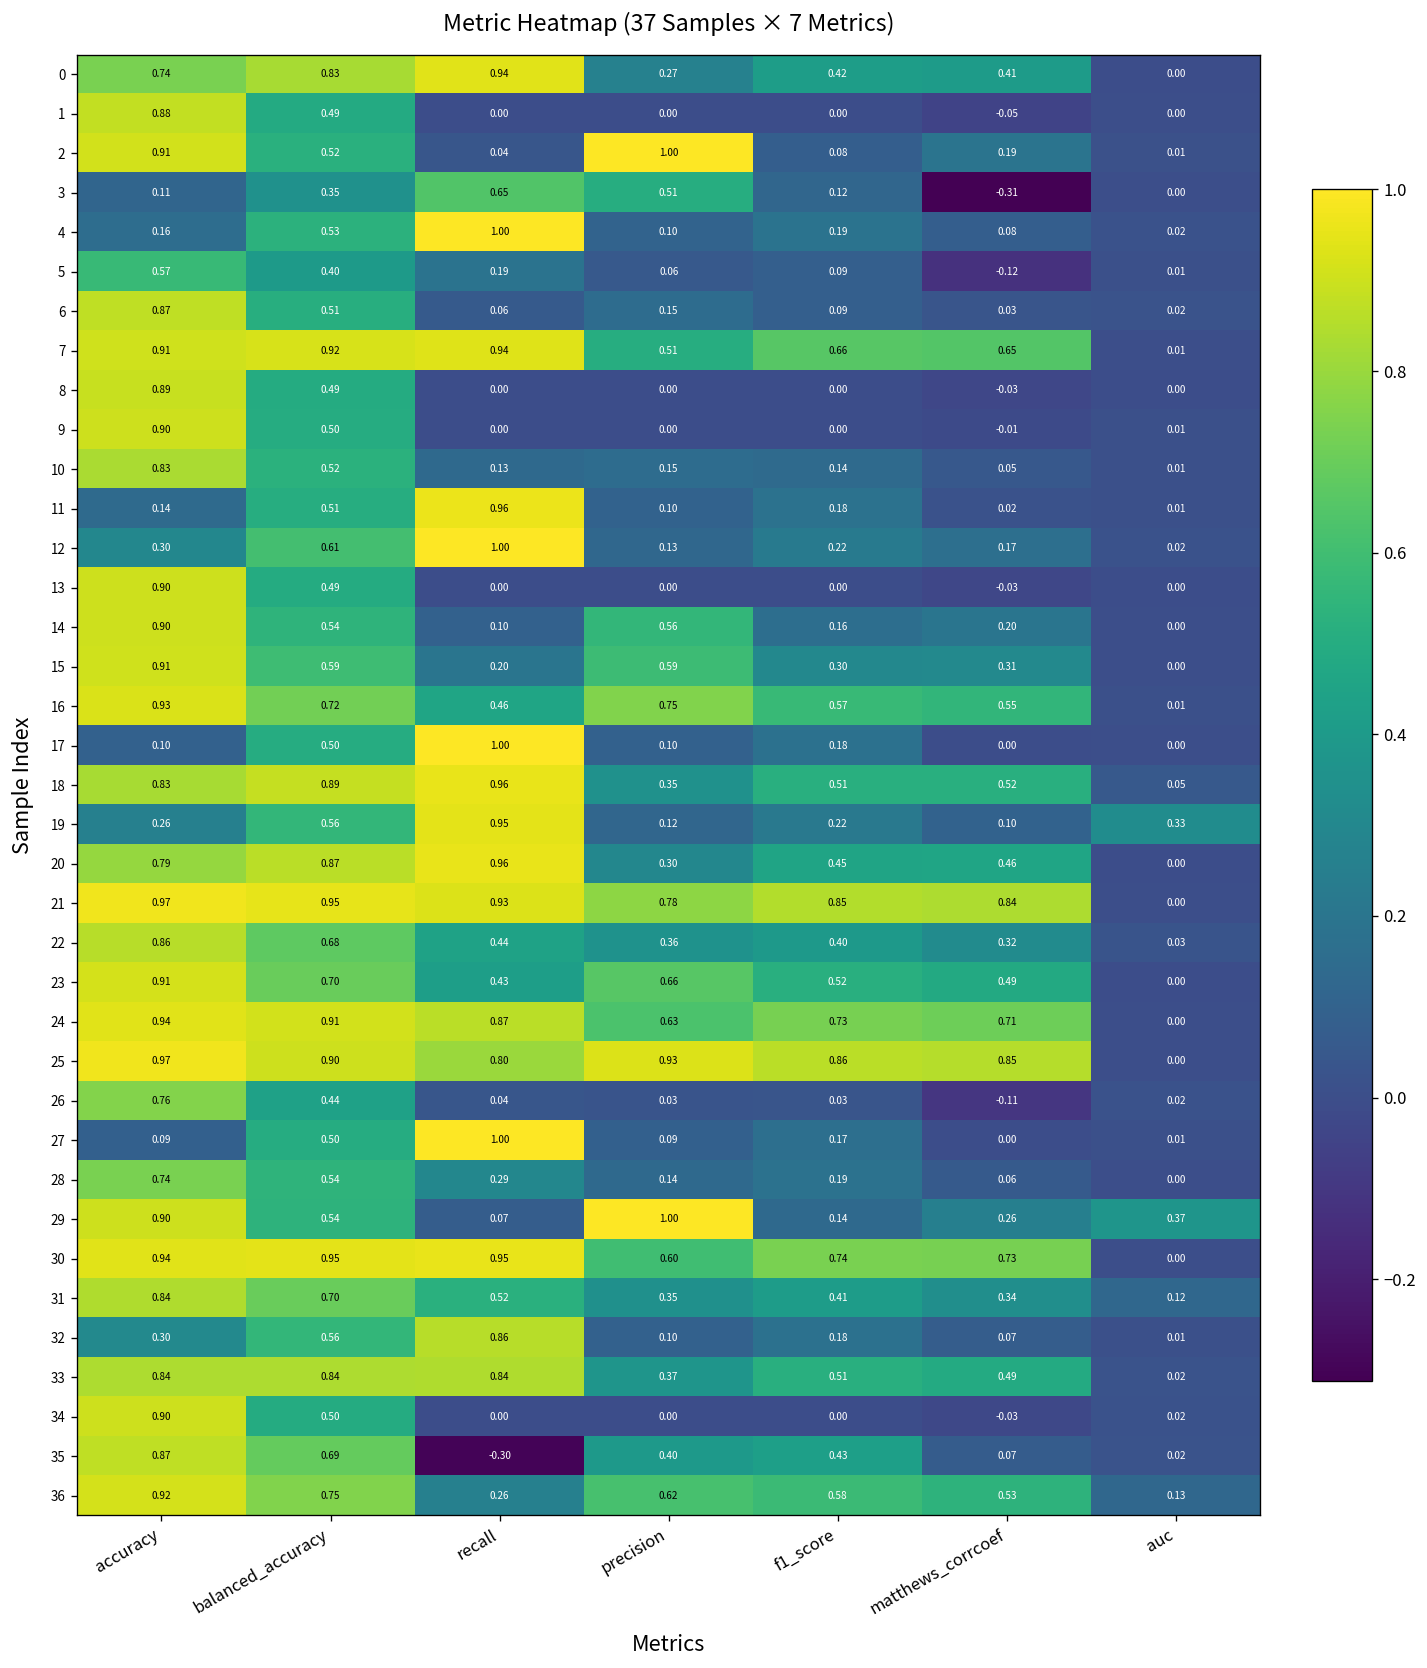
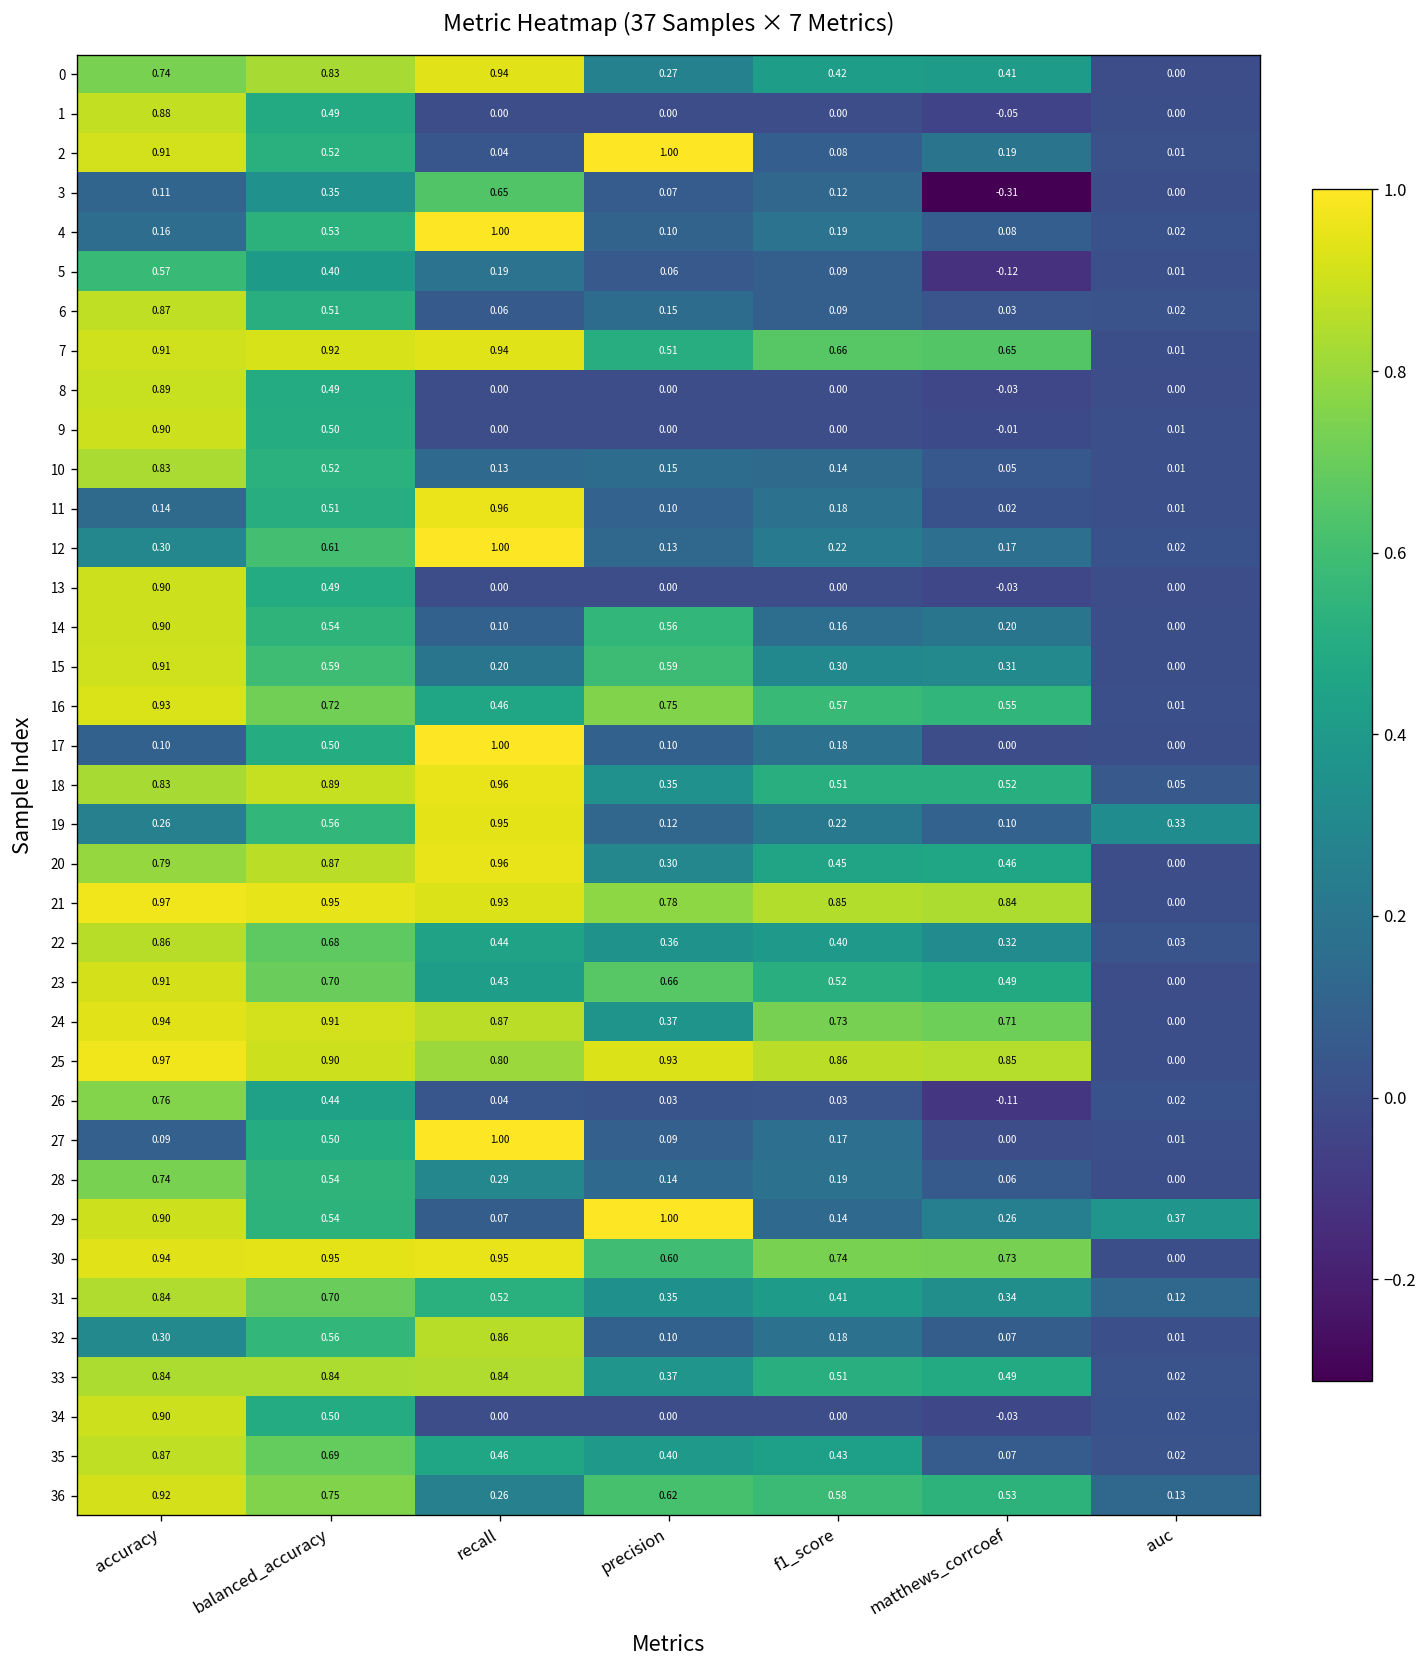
  {
    "3": {
      "accuracy": 0.11,
      "balanced_accuracy": 0.35,
      "recall": 0.65,
-     "precision": 0.51,
+     "precision": 0.07,
      "f1_score": 0.12,
      "matthews_corrcoef": -0.31,
      "auc": 0.00
    },
    "24": {
      "accuracy": 0.94,
      "balanced_accuracy": 0.91,
      "recall": 0.87,
-     "precision": 0.63,
+     "precision": 0.37,
      "f1_score": 0.73,
      "matthews_corrcoef": 0.71,
      "auc": 0.00
    },
    "35": {
      "accuracy": 0.87,
      "balanced_accuracy": 0.69,
-     "recall": -0.30,
+     "recall": 0.46,
      "precision": 0.40,
      "f1_score": 0.43,
      "matthews_corrcoef": 0.07,
      "auc": 0.02
    }
  }
